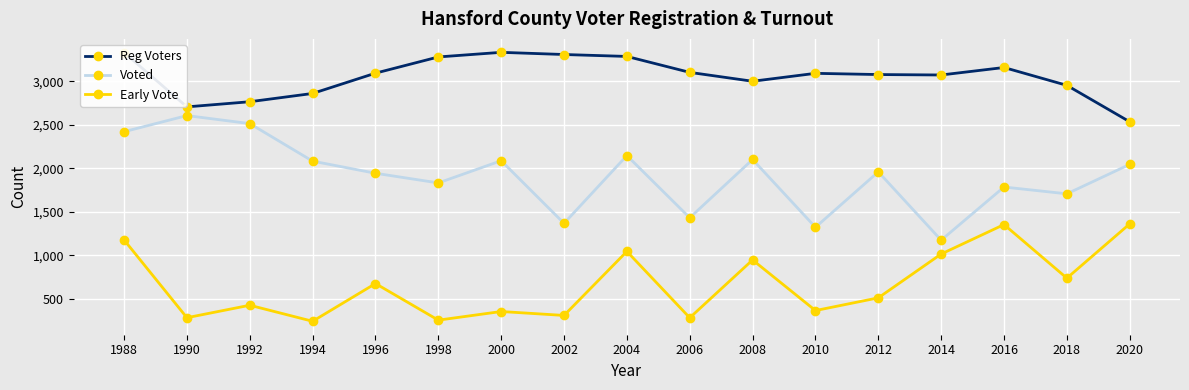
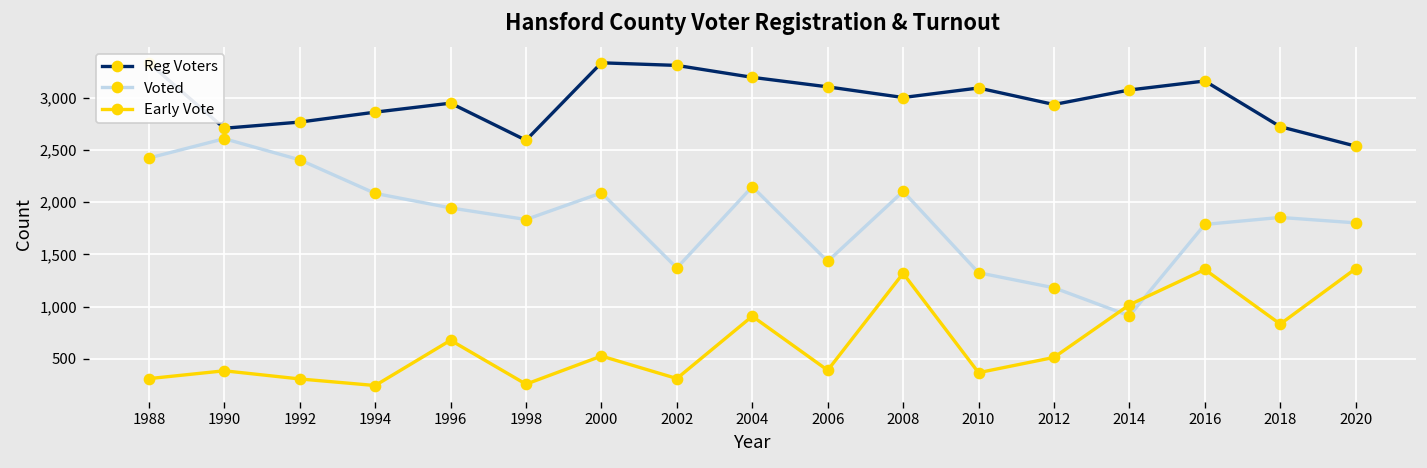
  {
    "Reg Voters": {
      "1990": "2,700",
      "1992": "2,800",
      "1994": "2,900",
-     "1996": "3,100",
-     "1998": "3,300",
+     "1996": "2,900",
+     "1998": "2,600",
      "2000": "3,300",
      "2002": "3,300",
-     "2004": "3,300",
+     "2004": "3,200",
      "2006": "3,100",
      "2008": "3,000",
      "2010": "3,100",
-     "2012": "3,100",
+     "2012": "2,900",
      "2014": "3,100",
      "2016": "3,200",
-     "2018": "3,000",
+     "2018": "2,700",
      "2020": "2,500"
    },
    "Voted": {
      "1988": "2,400",
      "1990": "2,600",
-     "1992": "2,500",
+     "1992": "2,400",
      "1994": "2,100",
      "1996": "1,900",
      "1998": "1,800",
      "2000": "2,100",
      "2002": "1,400",
      "2004": "2,100",
      "2006": "1,400",
      "2008": "2,100",
      "2010": "1,300",
-     "2012": "2,000",
-     "2014": "1,200",
+     "2012": "1,200",
+     "2014": "900",
      "2016": "1,800",
-     "2018": "1,700",
-     "2020": "2,000"
+     "2018": "1,900",
+     "2020": "1,800"
    },
    "Early Vote": {
-     "1988": "1,200",
-     "1990": "300",
-     "1992": "400",
+     "1988": "300",
+     "1990": "400",
+     "1992": "300",
      "1994": "200",
      "1996": "700",
      "1998": "300",
-     "2000": "400",
+     "2000": "500",
      "2002": "300",
-     "2004": "1,000",
-     "2006": "300",
-     "2008": "900",
+     "2004": "900",
+     "2006": "400",
+     "2008": "1,300",
      "2010": "400",
      "2012": "500",
      "2014": "1,000",
      "2016": "1,400",
-     "2018": "700",
+     "2018": "800",
      "2020": "1,400"
    }
  }
